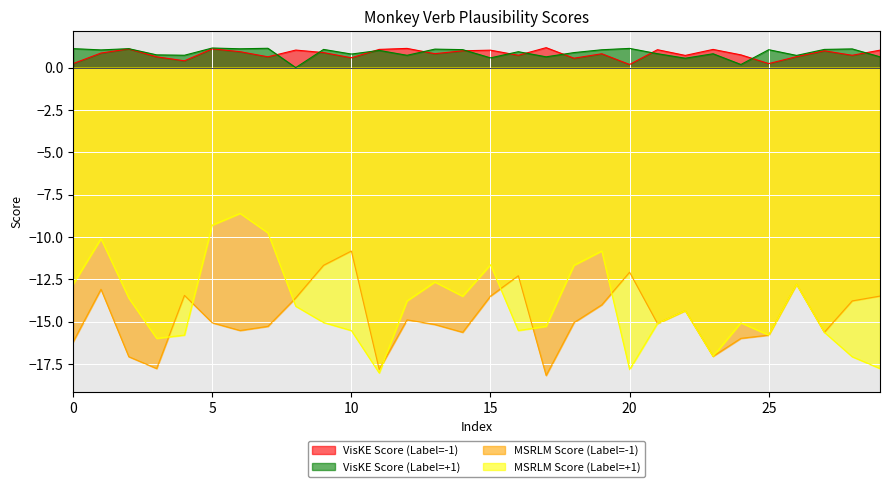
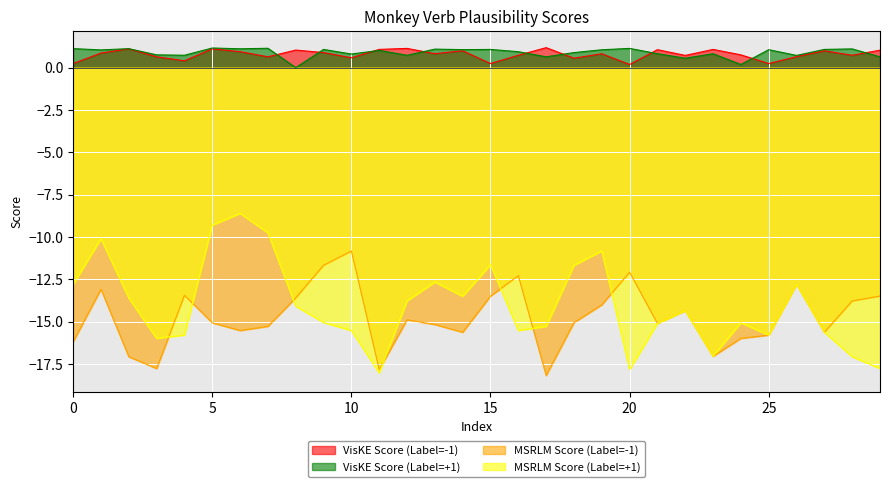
  {
    "VisKE Score (Label=-1)": {
      "0": 0.2,
      "10": 0.6,
-     "15": 1.0,
+     "15": 0.2,
      "20": 0.2,
      "25": 0.2
    },
    "VisKE Score (Label=+1)": {
      "0": 1.1,
      "10": 0.8,
-     "15": 0.6,
+     "15": 1.1,
      "20": 1.1,
      "25": 1.1
    }
  }
